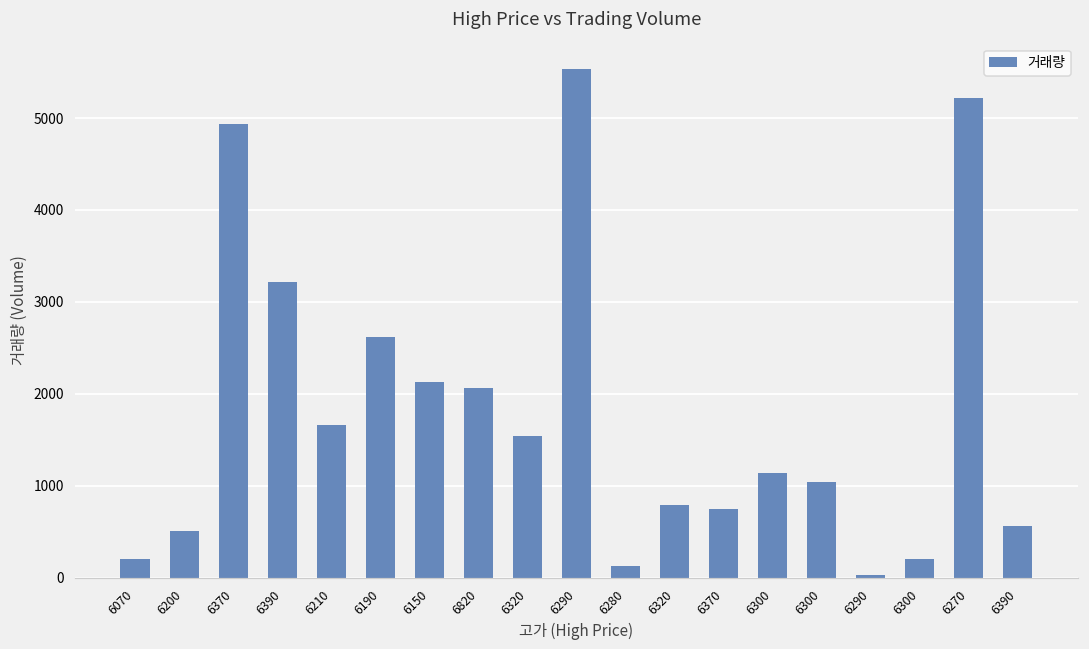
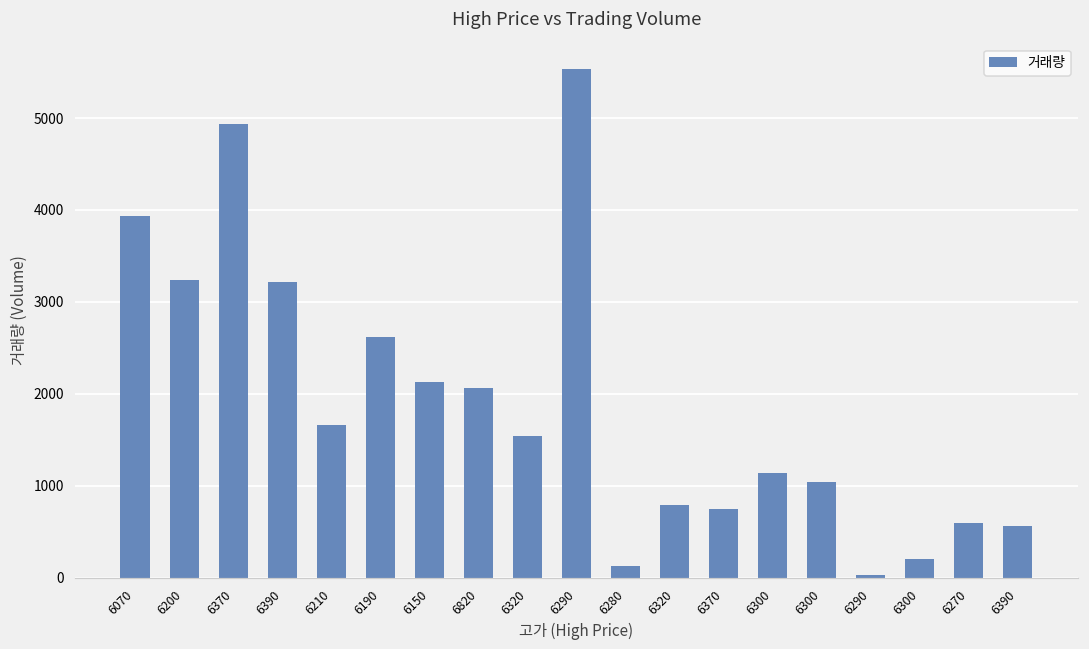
  {
-   "6070": 200,
-   "6200": 500,
+   "6070": 3900,
+   "6200": 3200,
    "6210": 1700,
    "6190": 2600,
    "6150": 2100,
    "6820": 2100,
    "6280": 100,
-   "6270": 5200
+   "6270": 600
  }
